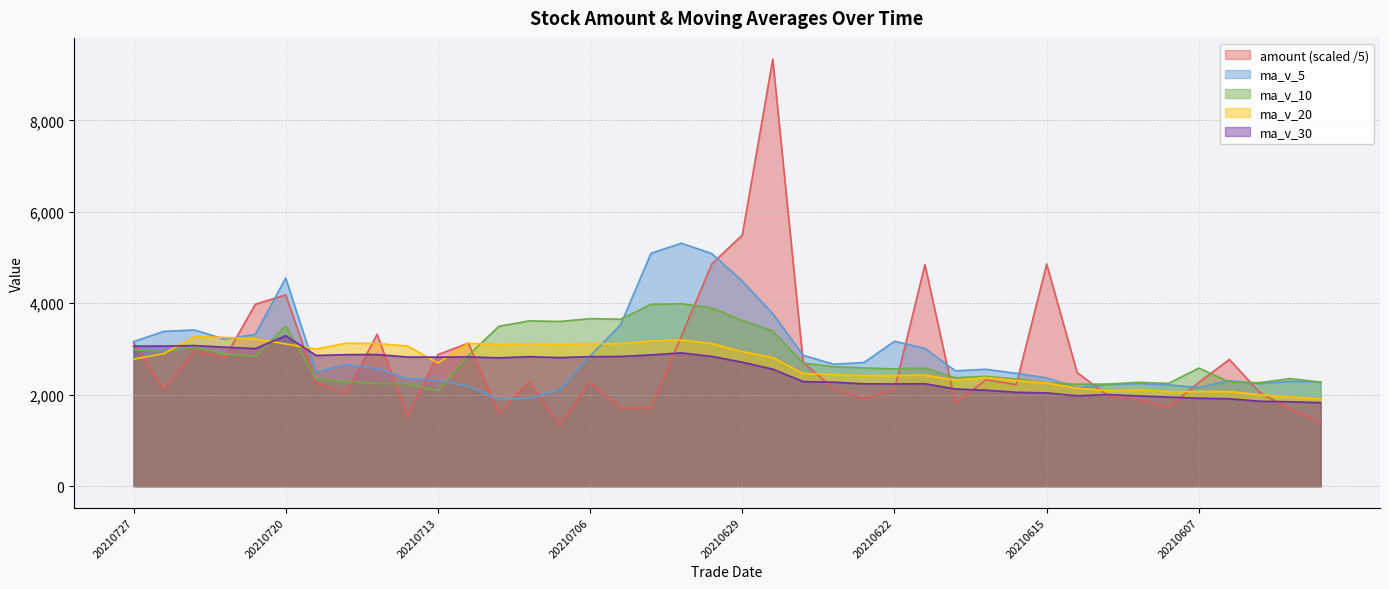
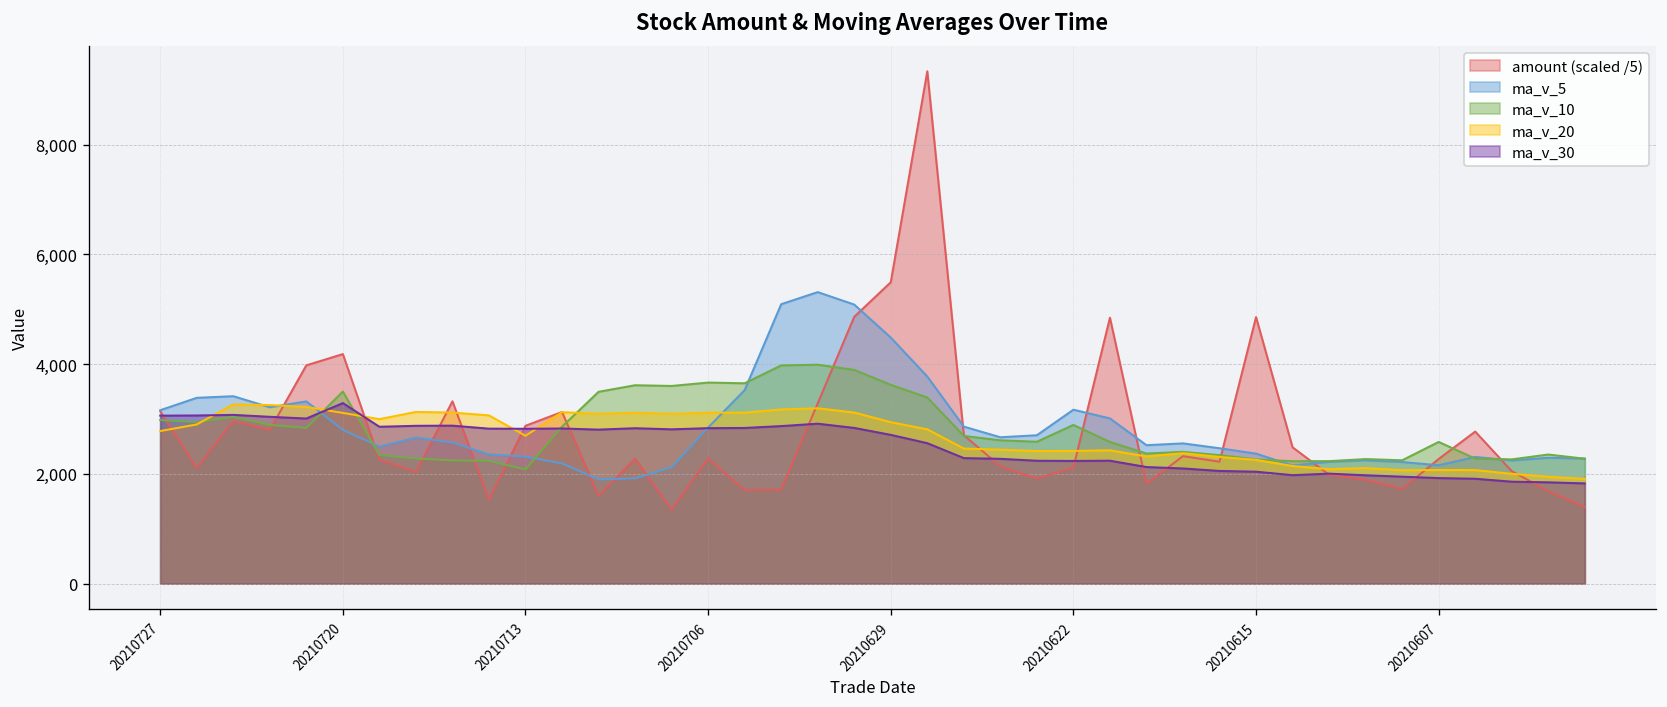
  {
    "amount (scaled /5)": {
      "20210720": "4,200",
      "20210706": "2,300",
      "20210629": "5,500",
      "20210622": "2,100",
      "20210615": "4,900",
      "20210607": "2,300"
    },
    "ma_v_5": {
-     "20210720": "4,600",
+     "20210720": "2,800",
      "20210713": "2,300",
      "20210629": "4,500",
      "20210622": "3,200",
      "20210615": "2,400",
      "20210607": "2,200"
    },
    "ma_v_10": {
      "20210727": "3,000",
      "20210720": "3,500",
      "20210713": "2,100",
      "20210706": "3,700",
      "20210629": "3,600",
-     "20210622": "2,600",
+     "20210622": "2,900",
      "20210607": "2,600"
    },
    "ma_v_20": {
      "20210727": "2,800",
      "20210720": "3,100",
      "20210713": "2,700",
      "20210706": "3,100",
      "20210629": "2,900",
      "20210622": "2,400",
      "20210607": "2,100"
    },
    "ma_v_30": {
      "20210727": "3,100",
      "20210720": "3,300",
      "20210629": "2,700",
      "20210622": "2,200",
      "20210615": "2,000",
      "20210607": "1,900"
    }
  }
